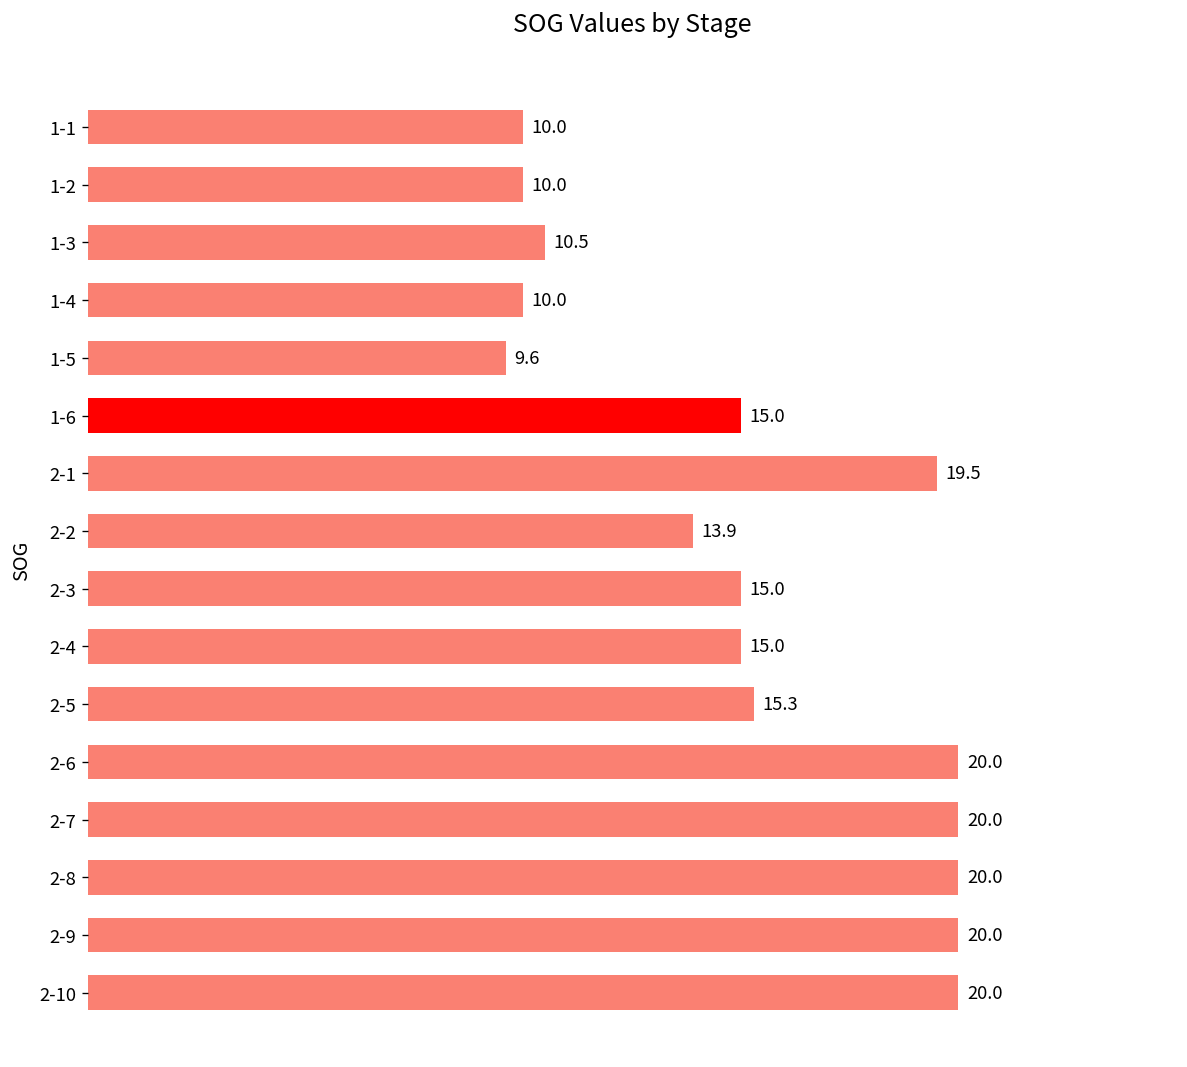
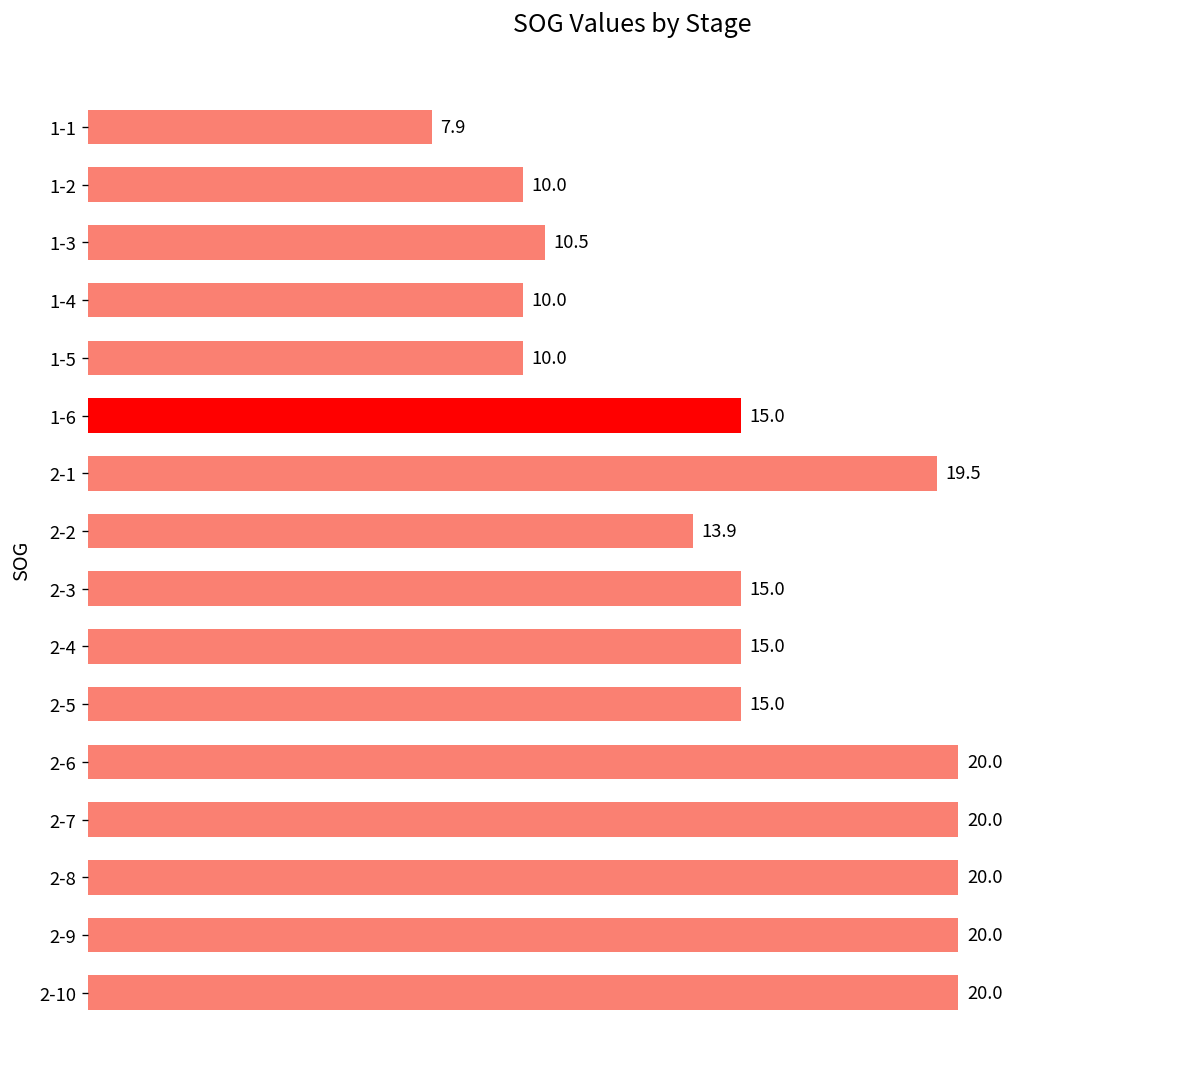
  {
-   "1-1": 10.0,
+   "1-1": 7.9,
    "1-2": 10.0,
    "1-3": 10.5,
    "1-4": 10.0,
-   "1-5": 9.6,
+   "1-5": 10.0,
    "1-6": 15.0,
    "2-1": 19.5,
    "2-2": 13.9,
    "2-3": 15.0,
    "2-4": 15.0,
-   "2-5": 15.3,
+   "2-5": 15.0,
    "2-6": 20.0,
    "2-7": 20.0,
    "2-8": 20.0,
    "2-9": 20.0,
    "2-10": 20.0
  }
